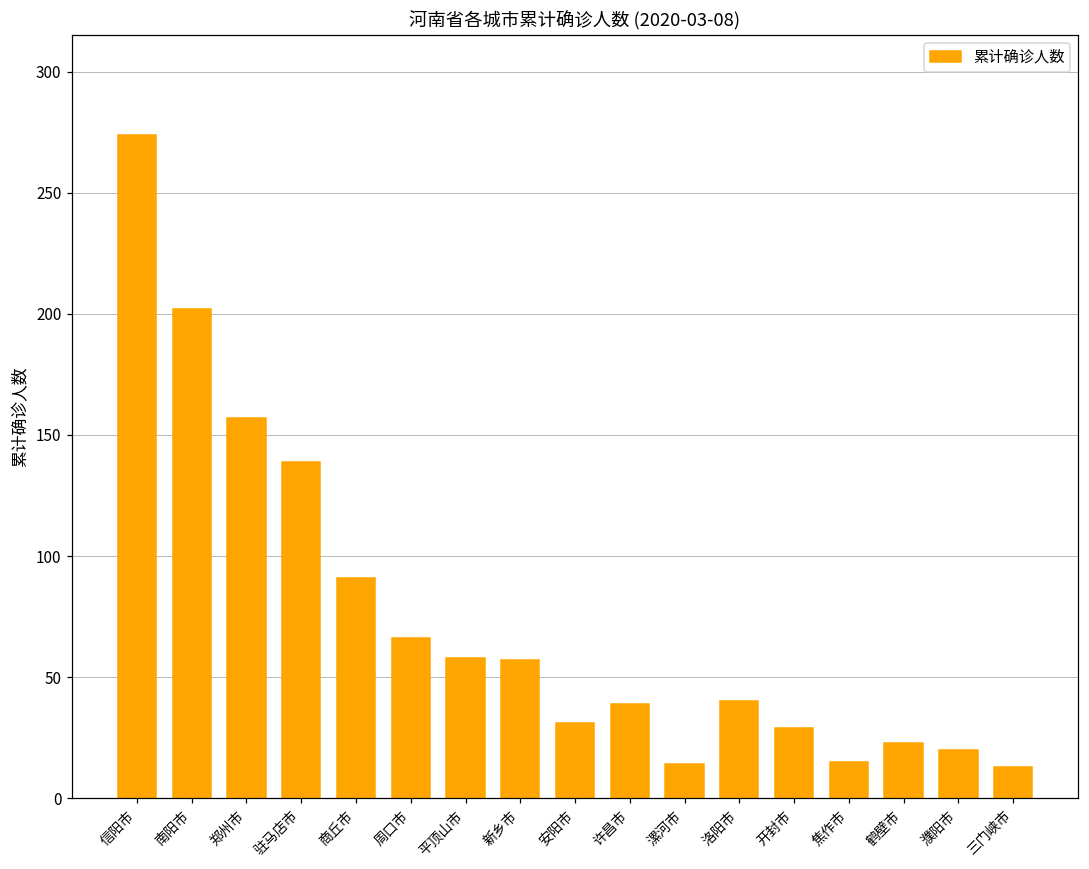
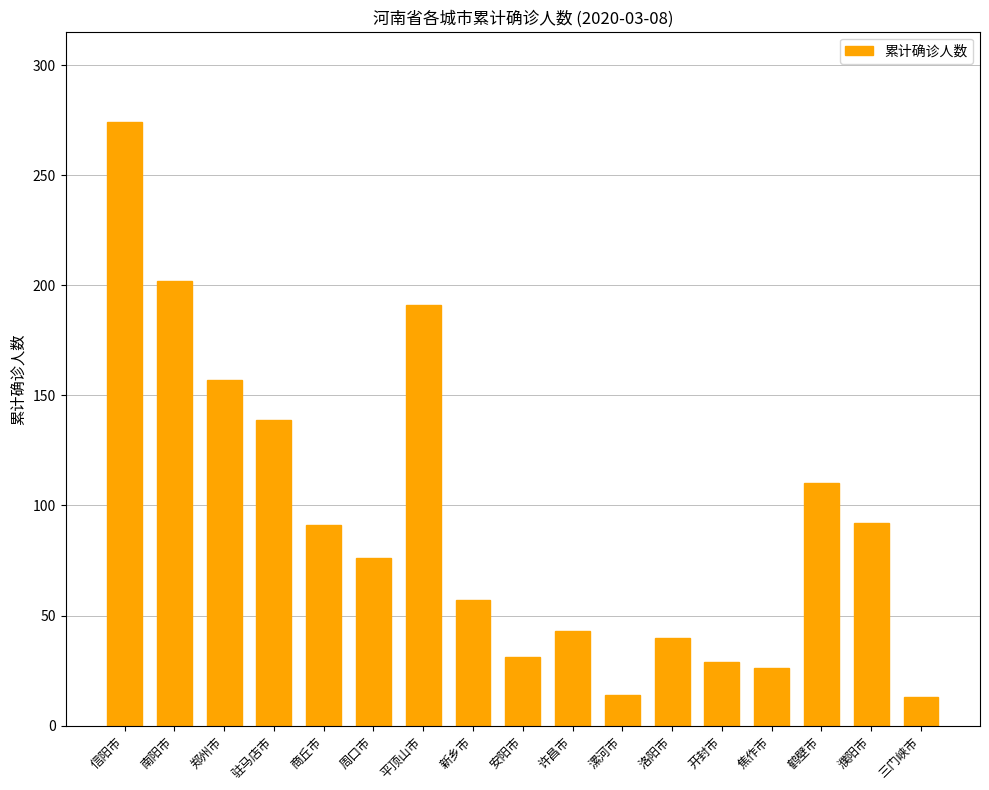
  {
    "信阳市": 274,
    "南阳市": 202,
    "郑州市": 157,
    "驻马店市": 139,
    "商丘市": 91,
-   "周口市": 66,
-   "平顶山市": 58,
+   "周口市": 76,
+   "平顶山市": 191,
    "新乡市": 57,
    "安阳市": 31,
-   "许昌市": 39,
+   "许昌市": 43,
    "漯河市": 14,
    "洛阳市": 40,
    "开封市": 29,
-   "焦作市": 15,
-   "鹤壁市": 23,
-   "濮阳市": 20,
+   "焦作市": 26,
+   "鹤壁市": 110,
+   "濮阳市": 92,
    "三门峡市": 13
  }
